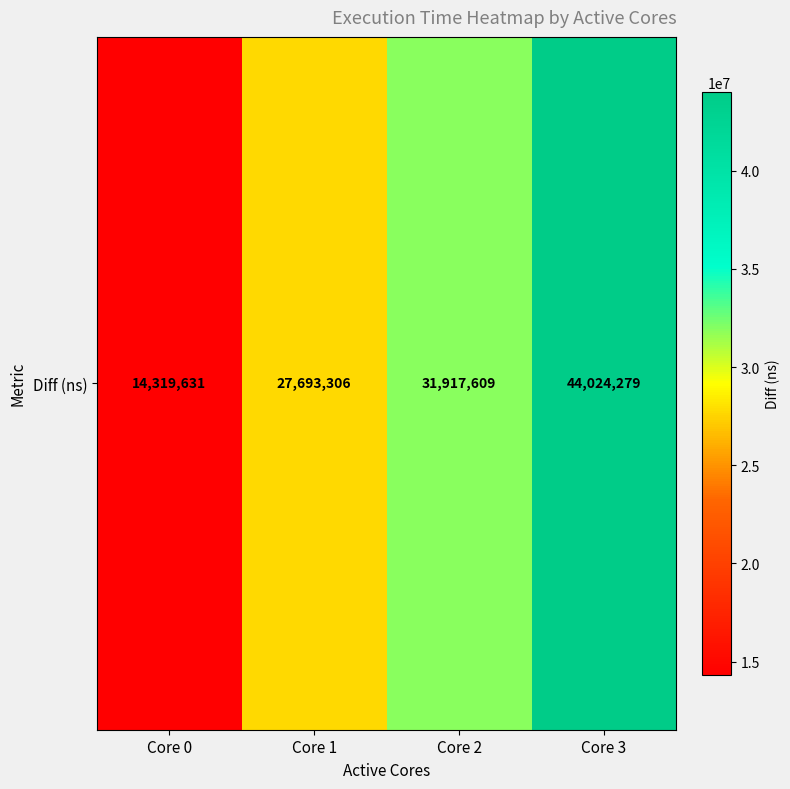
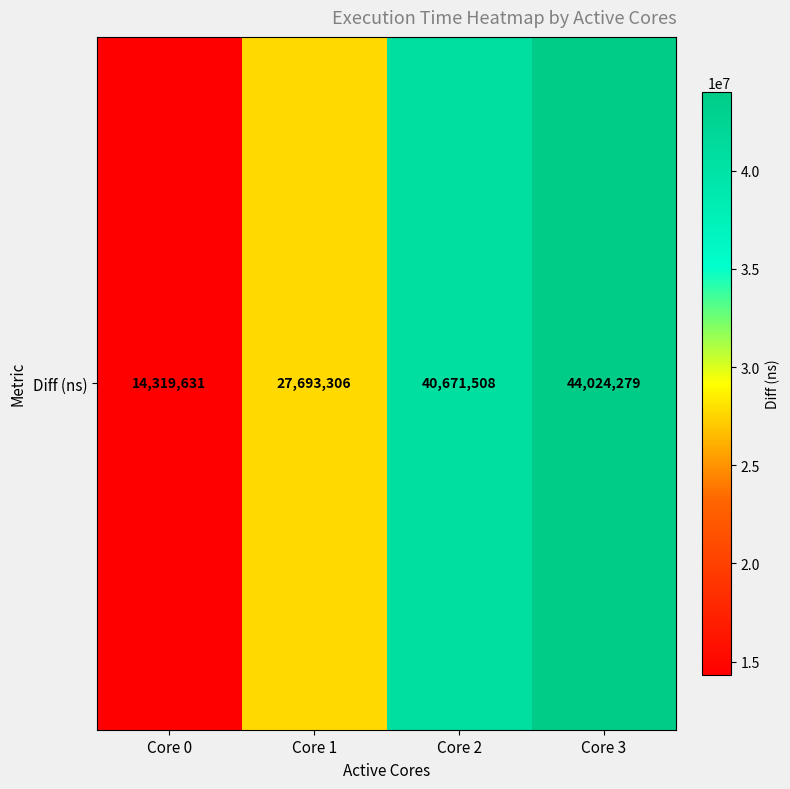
  {
    "Diff (ns)": {
      "Core 0": "14,319,631",
      "Core 1": "27,693,306",
-     "Core 2": "31,917,609",
+     "Core 2": "40,671,508",
      "Core 3": "44,024,279"
    }
  }
